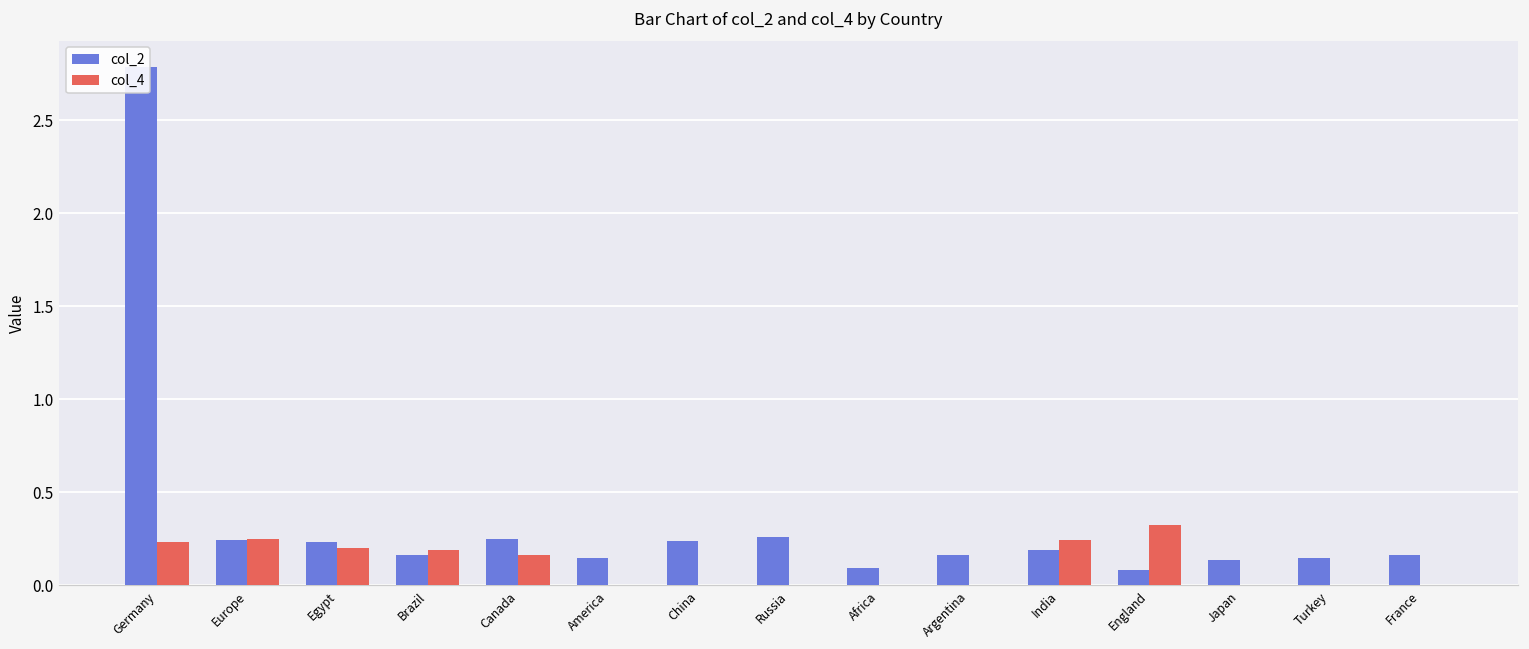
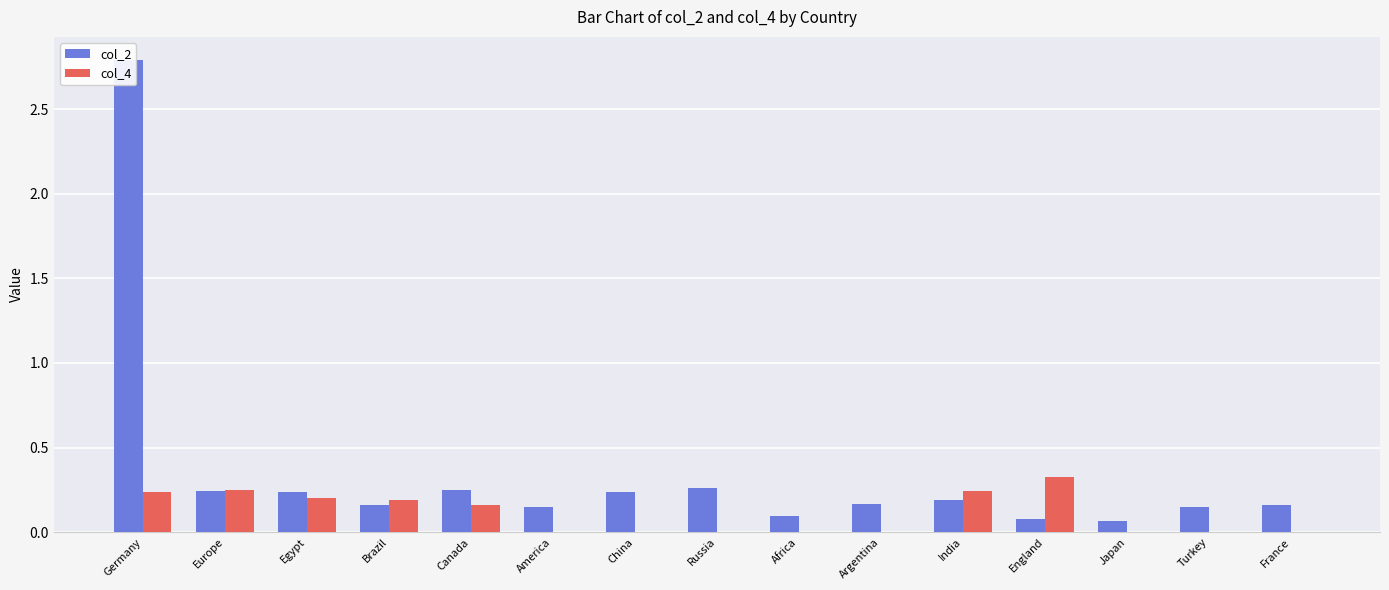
  {
    "col_2": {
      "Europe": 0.24,
      "Egypt": 0.24,
      "Brazil": 0.16,
      "Canada": 0.25,
      "America": 0.15,
      "China": 0.24,
      "Russia": 0.26,
      "Africa": 0.09,
      "Argentina": 0.16,
      "India": 0.19,
      "England": 0.08,
-     "Japan": 0.14,
+     "Japan": 0.07,
      "Turkey": 0.15,
      "France": 0.16
    },
    "col_4": {
      "Germany": 0.24,
      "Europe": 0.25,
      "Egypt": 0.20,
      "Brazil": 0.19,
      "Canada": 0.16,
      "America": 0.00,
      "China": 0.00,
      "Russia": 0.00,
      "Africa": 0.00,
      "Argentina": 0.00,
      "India": 0.24,
      "England": 0.33,
      "Japan": 0.00,
      "Turkey": 0.00,
      "France": 0.00
    }
  }
